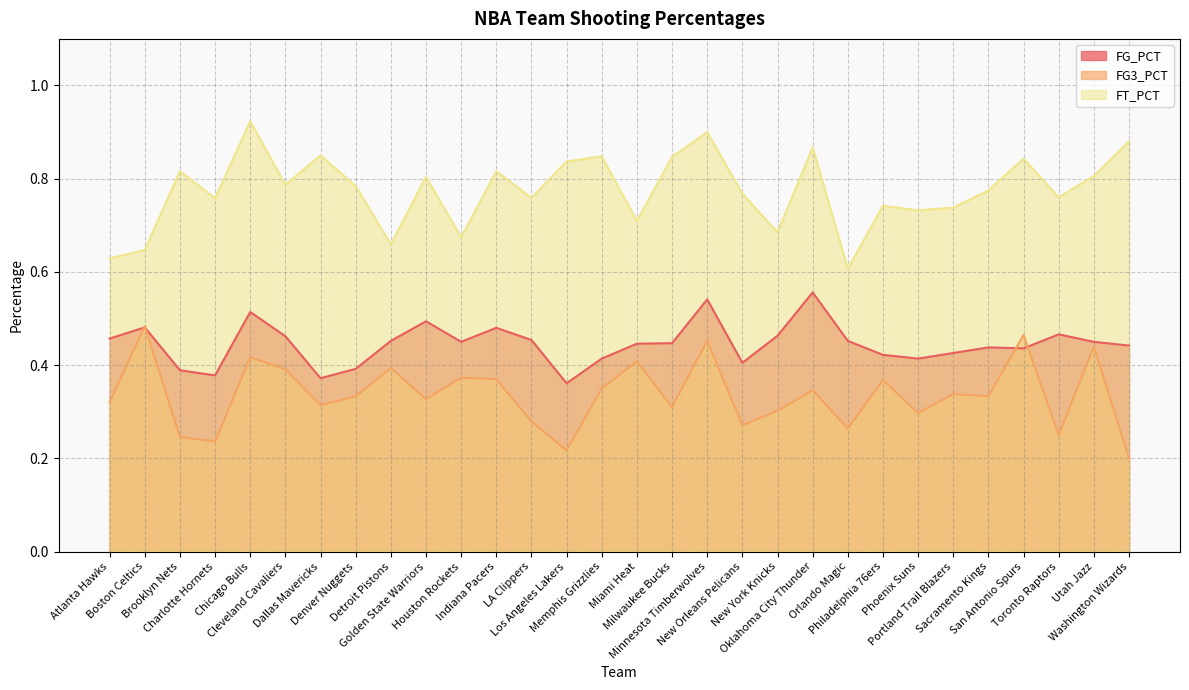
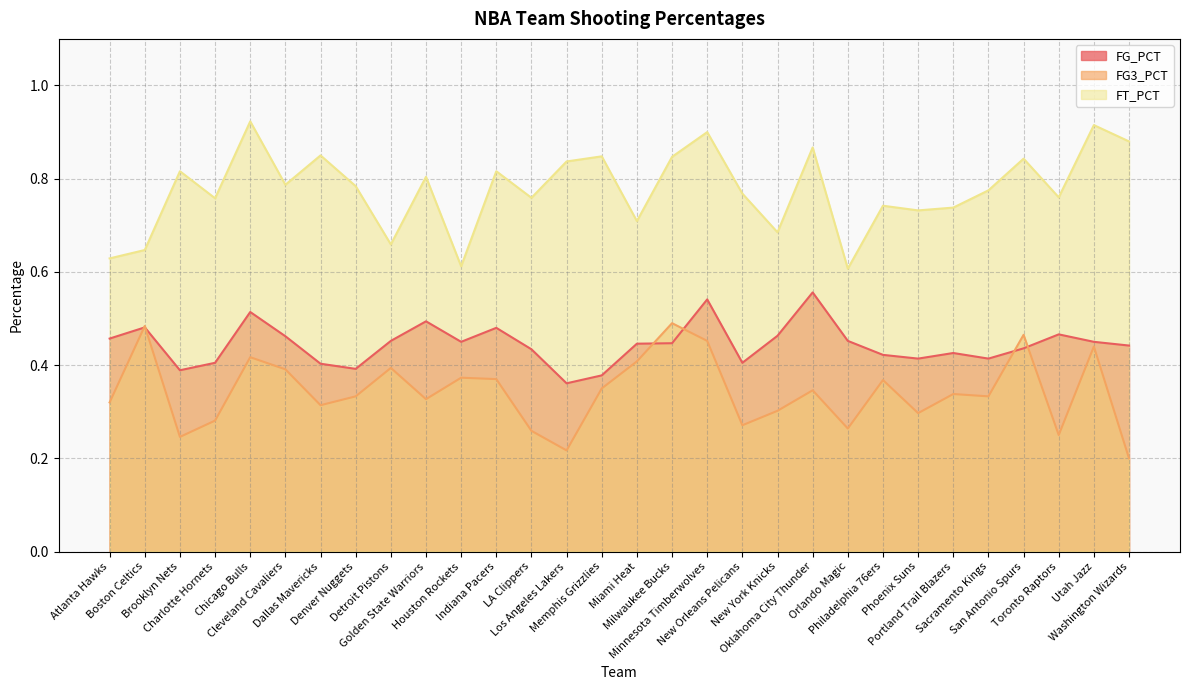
  {
    "FG_PCT": {
      "Atlanta Hawks": 0.46,
      "Brooklyn Nets": 0.39,
-     "Charlotte Hornets": 0.38,
+     "Charlotte Hornets": 0.41,
      "Chicago Bulls": 0.51,
      "Cleveland Cavaliers": 0.46,
-     "Dallas Mavericks": 0.37,
+     "Dallas Mavericks": 0.40,
      "Denver Nuggets": 0.39,
      "Detroit Pistons": 0.45,
      "Golden State Warriors": 0.49,
      "Houston Rockets": 0.45,
      "Indiana Pacers": 0.48,
-     "LA Clippers": 0.45,
+     "LA Clippers": 0.43,
      "Los Angeles Lakers": 0.36,
-     "Memphis Grizzlies": 0.41,
+     "Memphis Grizzlies": 0.38,
      "Miami Heat": 0.45,
      "Milwaukee Bucks": 0.45,
      "Minnesota Timberwolves": 0.54,
      "New Orleans Pelicans": 0.41,
      "New York Knicks": 0.46,
      "Oklahoma City Thunder": 0.56,
      "Orlando Magic": 0.45,
      "Philadelphia 76ers": 0.42,
      "Phoenix Suns": 0.41,
      "Portland Trail Blazers": 0.43,
-     "Sacramento Kings": 0.44,
+     "Sacramento Kings": 0.41,
      "San Antonio Spurs": 0.44,
      "Toronto Raptors": 0.47,
      "Utah Jazz": 0.45,
      "Washington Wizards": 0.44
    },
    "FG3_PCT": {
      "Atlanta Hawks": 0.32,
      "Brooklyn Nets": 0.25,
-     "Charlotte Hornets": 0.24,
+     "Charlotte Hornets": 0.28,
      "Chicago Bulls": 0.42,
      "Cleveland Cavaliers": 0.39,
      "Dallas Mavericks": 0.31,
      "Denver Nuggets": 0.33,
      "Detroit Pistons": 0.39,
      "Golden State Warriors": 0.33,
      "Houston Rockets": 0.37,
      "Indiana Pacers": 0.37,
-     "LA Clippers": 0.28,
+     "LA Clippers": 0.26,
      "Los Angeles Lakers": 0.22,
      "Memphis Grizzlies": 0.35,
      "Miami Heat": 0.41,
-     "Milwaukee Bucks": 0.31,
+     "Milwaukee Bucks": 0.49,
      "Minnesota Timberwolves": 0.45,
      "New Orleans Pelicans": 0.27,
      "New York Knicks": 0.30,
      "Oklahoma City Thunder": 0.35,
      "Orlando Magic": 0.26,
      "Philadelphia 76ers": 0.37,
      "Phoenix Suns": 0.30,
      "Portland Trail Blazers": 0.34,
      "Sacramento Kings": 0.33,
      "San Antonio Spurs": 0.47,
      "Toronto Raptors": 0.25,
      "Utah Jazz": 0.44,
      "Washington Wizards": 0.20
    },
    "FT_PCT": {
      "Atlanta Hawks": 0.63,
      "Boston Celtics": 0.65,
      "Brooklyn Nets": 0.82,
      "Charlotte Hornets": 0.76,
      "Chicago Bulls": 0.92,
      "Cleveland Cavaliers": 0.79,
      "Dallas Mavericks": 0.85,
      "Denver Nuggets": 0.78,
      "Detroit Pistons": 0.66,
      "Golden State Warriors": 0.80,
-     "Houston Rockets": 0.67,
+     "Houston Rockets": 0.61,
      "Indiana Pacers": 0.82,
      "LA Clippers": 0.76,
      "Los Angeles Lakers": 0.84,
      "Memphis Grizzlies": 0.85,
      "Miami Heat": 0.71,
      "Milwaukee Bucks": 0.85,
      "Minnesota Timberwolves": 0.90,
      "New Orleans Pelicans": 0.77,
      "New York Knicks": 0.69,
      "Oklahoma City Thunder": 0.87,
      "Orlando Magic": 0.61,
      "Philadelphia 76ers": 0.74,
      "Phoenix Suns": 0.73,
      "Portland Trail Blazers": 0.74,
      "Sacramento Kings": 0.78,
      "San Antonio Spurs": 0.84,
      "Toronto Raptors": 0.76,
-     "Utah Jazz": 0.81,
+     "Utah Jazz": 0.92,
      "Washington Wizards": 0.88
    }
  }
